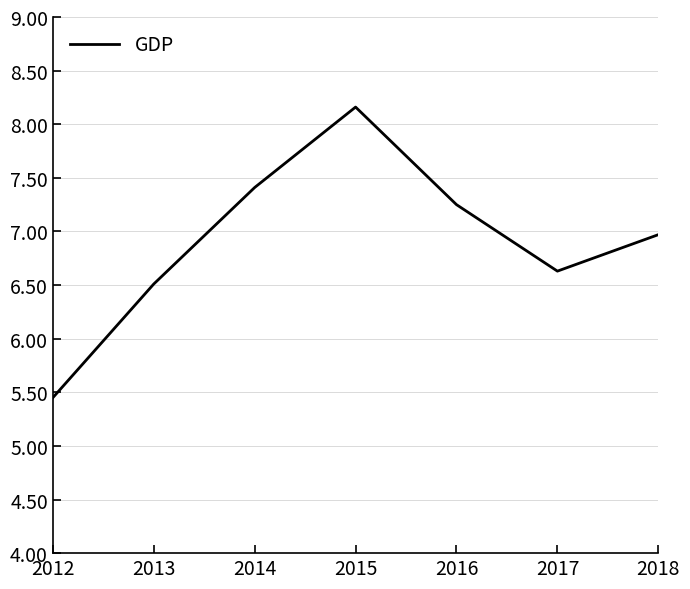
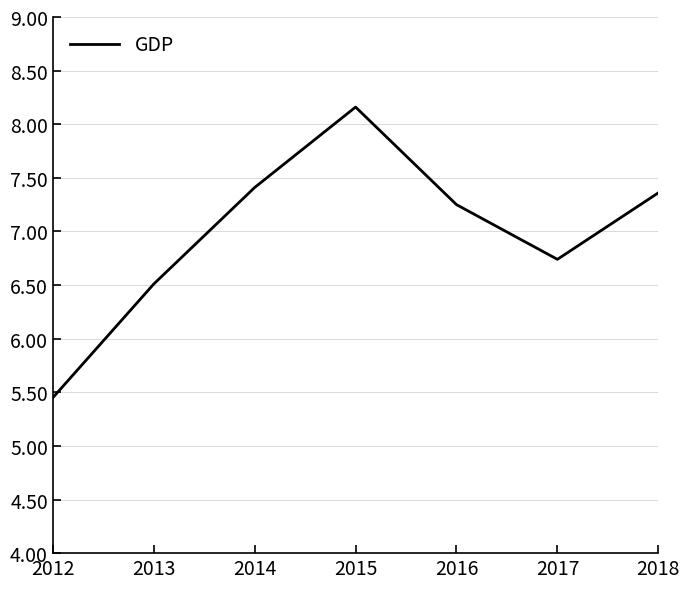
  {
    "2012": 5.45,
    "2013": 6.51,
    "2014": 7.41,
    "2015": 8.16,
    "2016": 7.25,
-   "2017": 6.63,
-   "2018": 6.97
+   "2017": 6.74,
+   "2018": 7.36
  }
